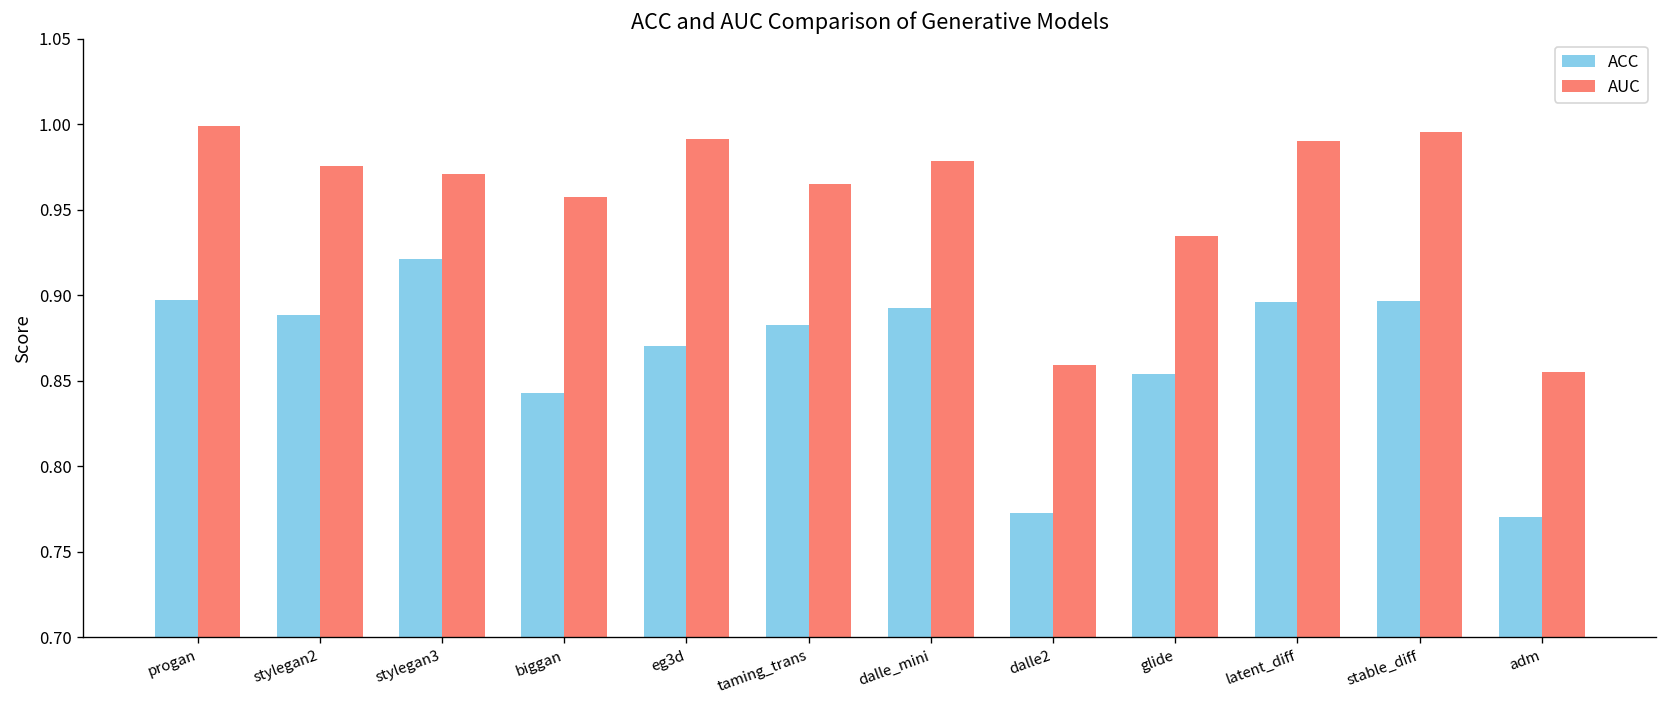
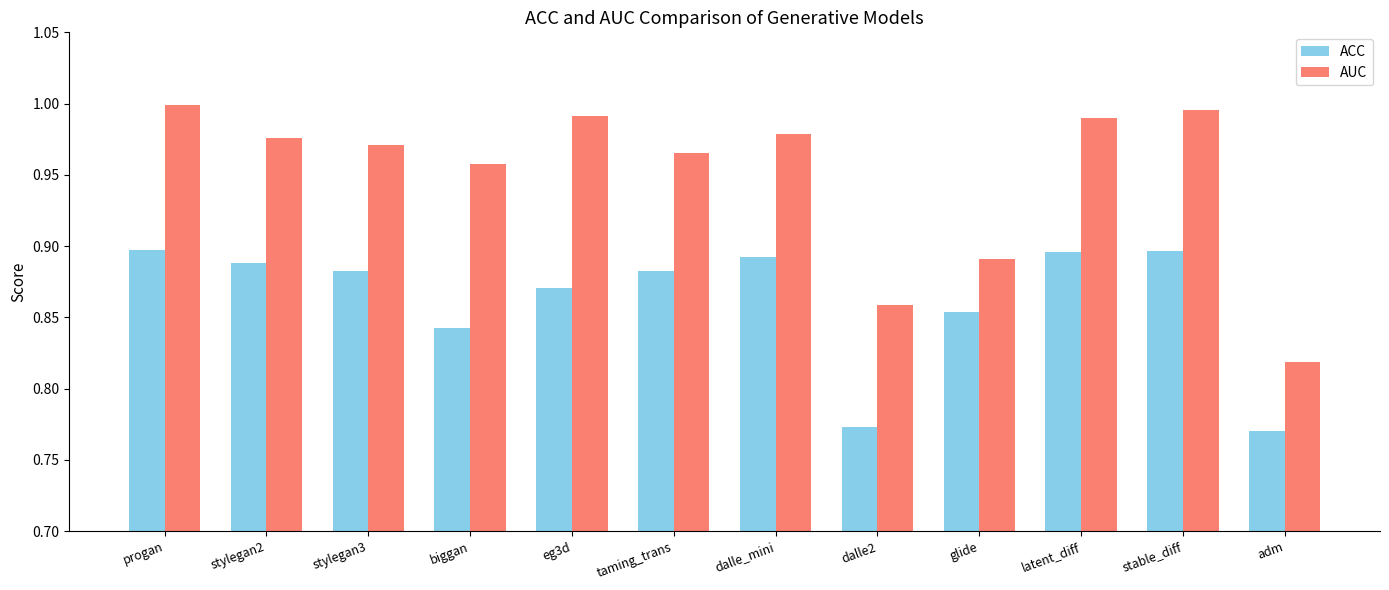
  {
    "ACC": {
      "progan": 0.897,
      "stylegan2": 0.888,
-     "stylegan3": 0.922,
+     "stylegan3": 0.882,
      "biggan": 0.843,
      "eg3d": 0.871,
      "taming_trans": 0.883,
      "dalle_mini": 0.892,
      "dalle2": 0.773,
      "glide": 0.854,
      "latent_diff": 0.896,
      "stable_diff": 0.897,
      "adm": 0.770
    },
    "AUC": {
      "progan": 0.999,
      "stylegan2": 0.976,
      "stylegan3": 0.971,
      "biggan": 0.957,
      "eg3d": 0.991,
      "taming_trans": 0.965,
      "dalle_mini": 0.979,
      "dalle2": 0.859,
-     "glide": 0.935,
+     "glide": 0.891,
      "latent_diff": 0.990,
      "stable_diff": 0.996,
-     "adm": 0.855
+     "adm": 0.819
    }
  }
